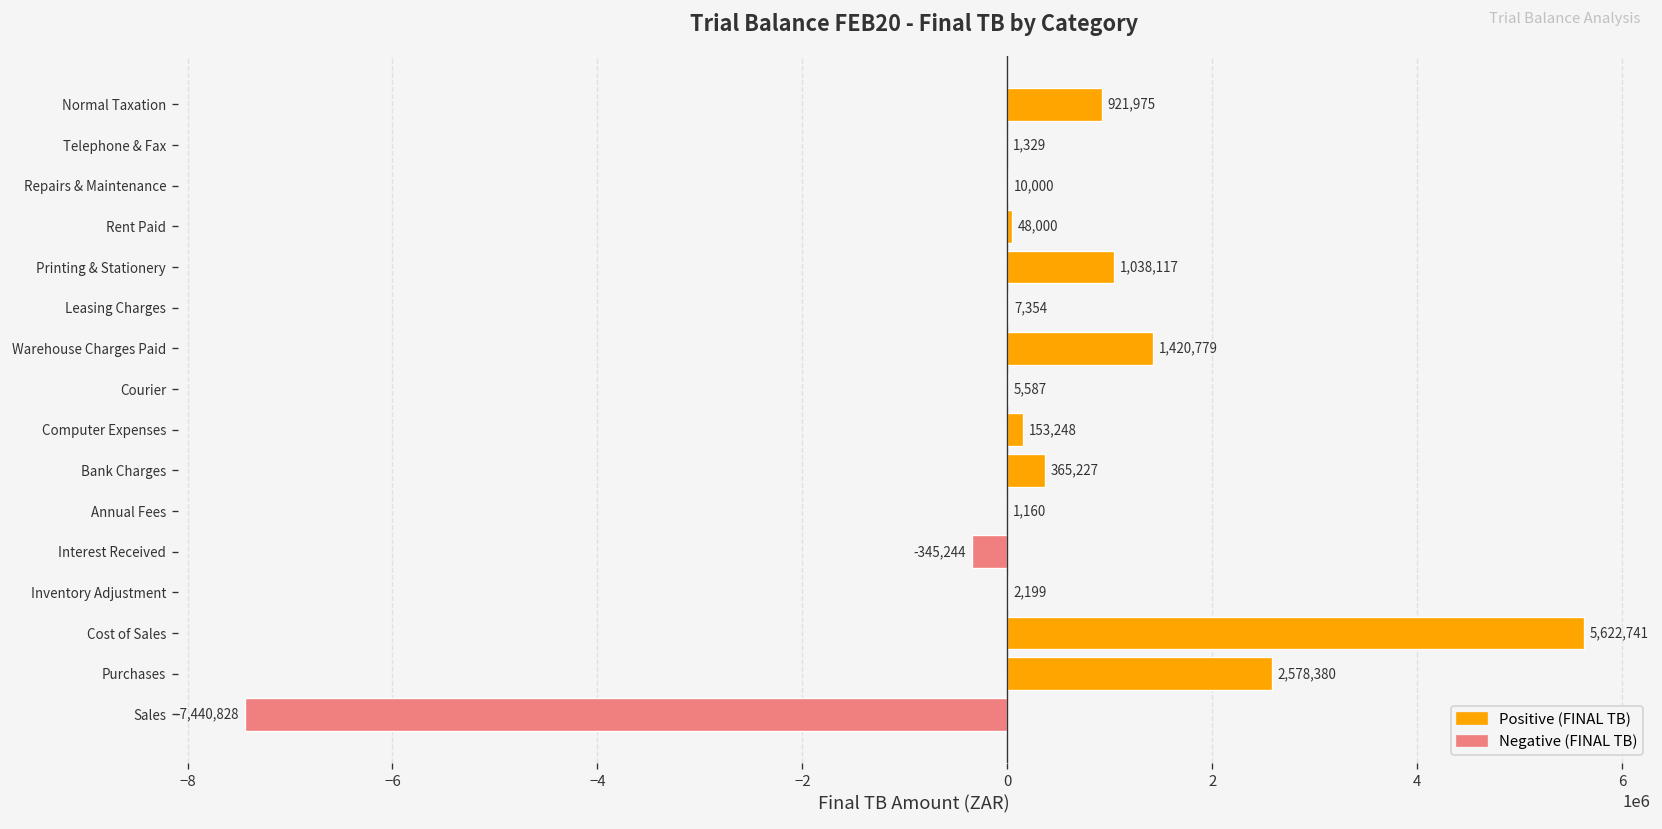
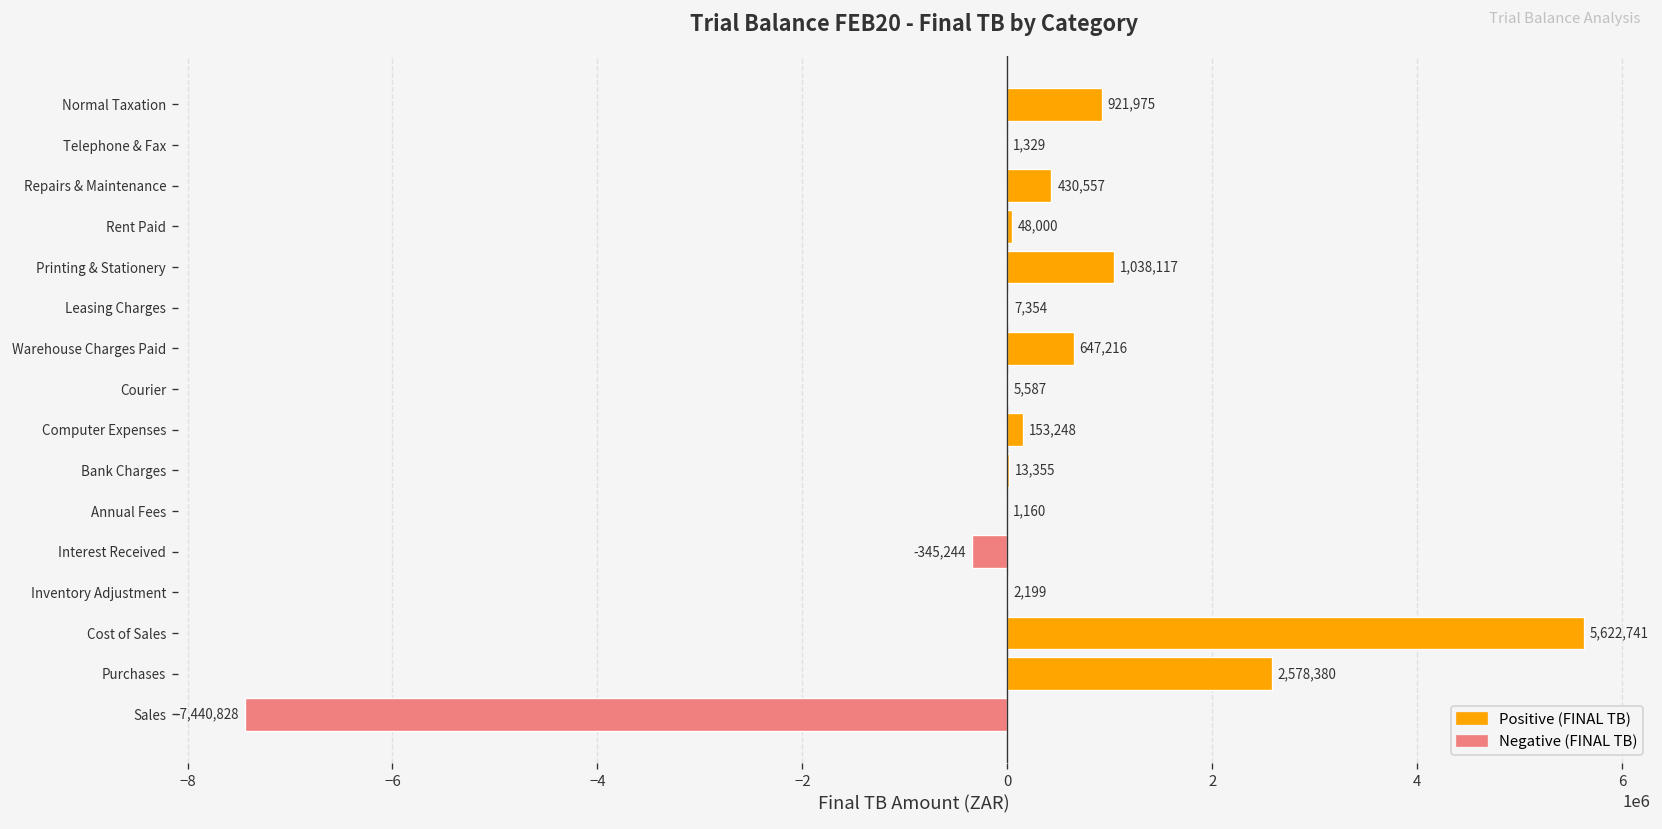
  {
    "Normal Taxation": "921,975",
    "Telephone & Fax": "1,329",
-   "Repairs & Maintenance": "10,000",
+   "Repairs & Maintenance": "430,557",
    "Rent Paid": "48,000",
    "Printing & Stationery": "1,038,117",
    "Leasing Charges": "7,354",
-   "Warehouse Charges Paid": "1,420,779",
+   "Warehouse Charges Paid": "647,216",
    "Courier": "5,587",
    "Computer Expenses": "153,248",
-   "Bank Charges": "365,227",
+   "Bank Charges": "13,355",
    "Annual Fees": "1,160",
    "Interest Received": "-345,244",
    "Inventory Adjustment": "2,199",
    "Cost of Sales": "5,622,741",
    "Purchases": "2,578,380",
    "Sales": "-7,440,828"
  }
